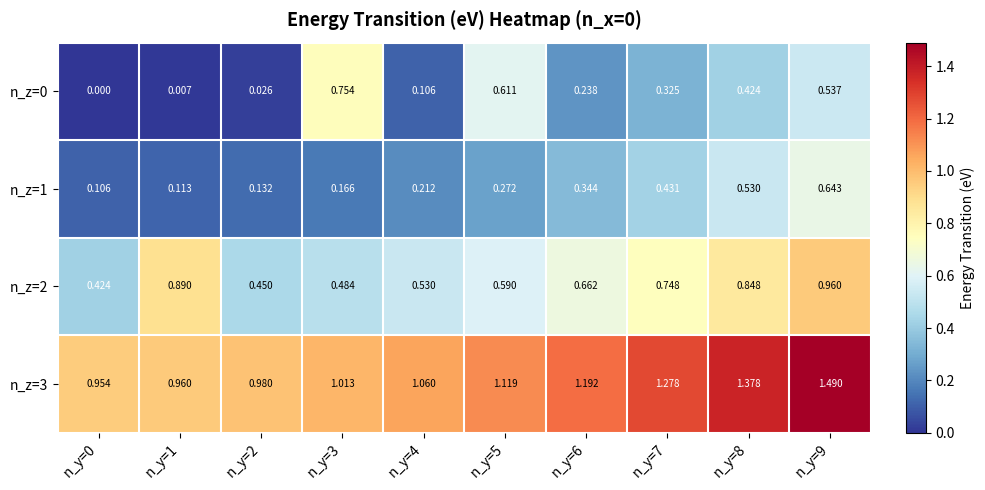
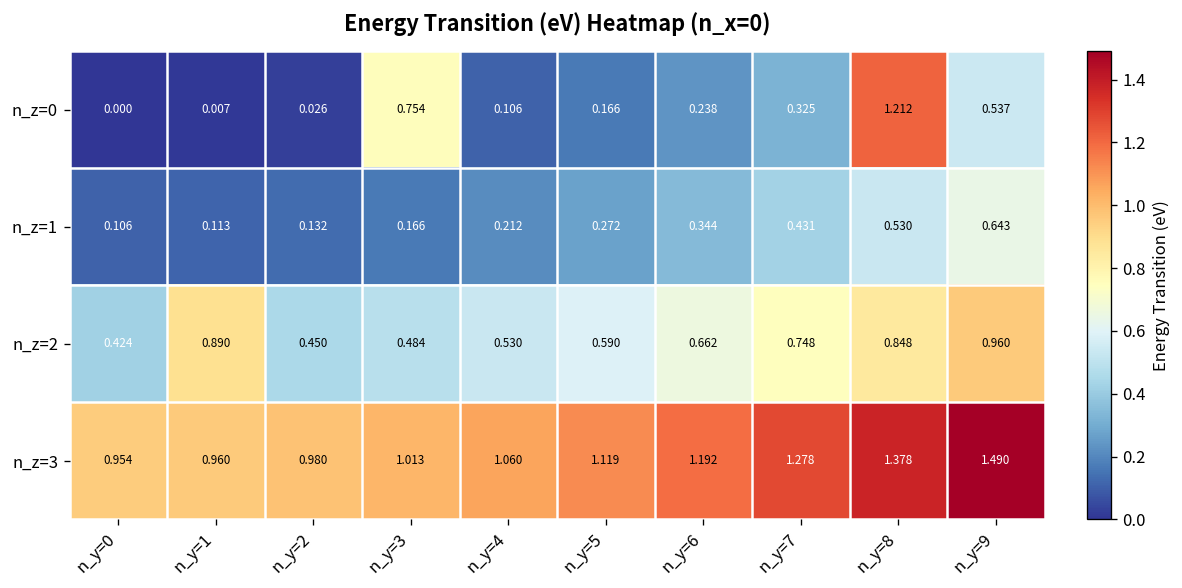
  {
    "n_z=0": {
      "n_y=0": 0.000,
      "n_y=1": 0.007,
      "n_y=2": 0.026,
      "n_y=3": 0.754,
      "n_y=4": 0.106,
-     "n_y=5": 0.611,
+     "n_y=5": 0.166,
      "n_y=6": 0.238,
      "n_y=7": 0.325,
-     "n_y=8": 0.424,
+     "n_y=8": 1.212,
      "n_y=9": 0.537
    },
    "n_z=1": {
      "n_y=0": 0.106,
      "n_y=1": 0.113,
      "n_y=2": 0.132,
      "n_y=3": 0.166,
      "n_y=4": 0.212,
      "n_y=5": 0.272,
      "n_y=6": 0.344,
      "n_y=7": 0.431,
      "n_y=8": 0.530,
      "n_y=9": 0.643
    },
    "n_z=2": {
      "n_y=0": 0.424,
      "n_y=1": 0.890,
      "n_y=2": 0.450,
      "n_y=3": 0.484,
      "n_y=4": 0.530,
      "n_y=5": 0.590,
      "n_y=6": 0.662,
      "n_y=7": 0.748,
      "n_y=8": 0.848,
      "n_y=9": 0.960
    },
    "n_z=3": {
      "n_y=0": 0.954,
      "n_y=1": 0.960,
      "n_y=2": 0.980,
      "n_y=3": 1.013,
      "n_y=4": 1.060,
      "n_y=5": 1.119,
      "n_y=6": 1.192,
      "n_y=7": 1.278,
      "n_y=8": 1.378,
      "n_y=9": 1.490
    }
  }
